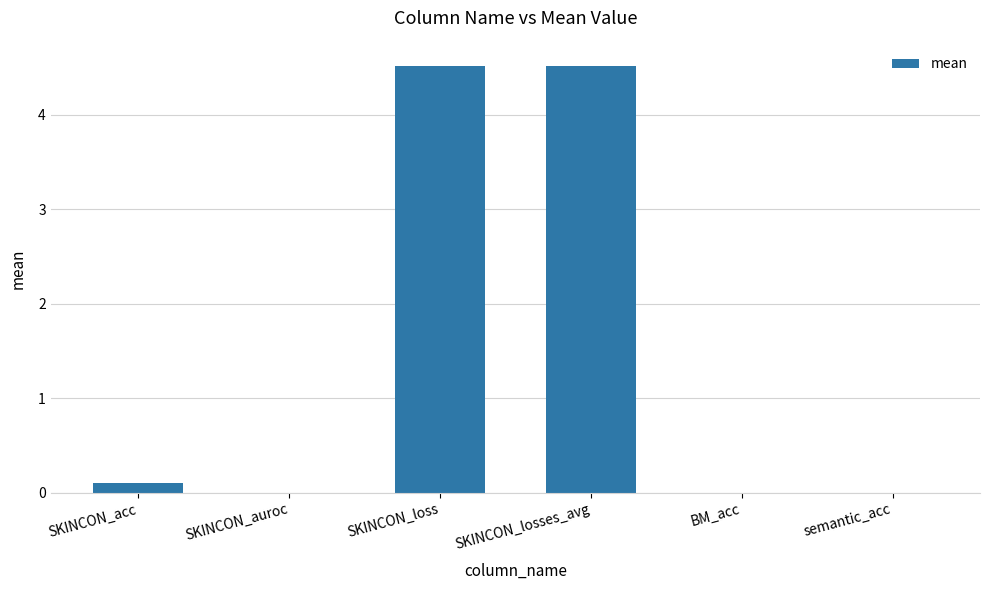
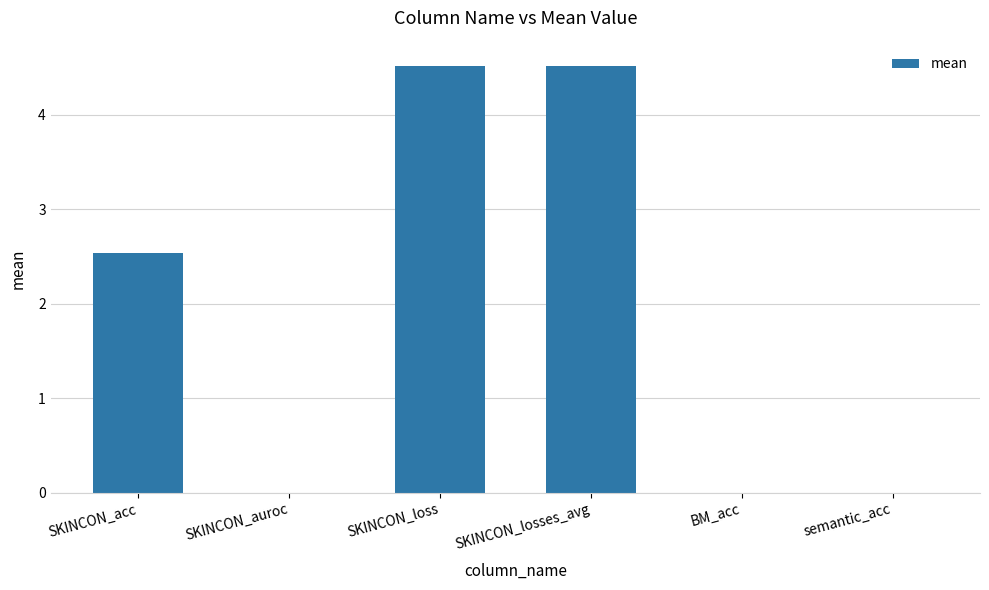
  {
-   "SKINCON_acc": 0.1,
+   "SKINCON_acc": 2.5,
    "SKINCON_auroc": 0.0,
    "SKINCON_loss": 4.5,
    "SKINCON_losses_avg": 4.5,
    "BM_acc": 0.0,
    "semantic_acc": 0.0
  }
